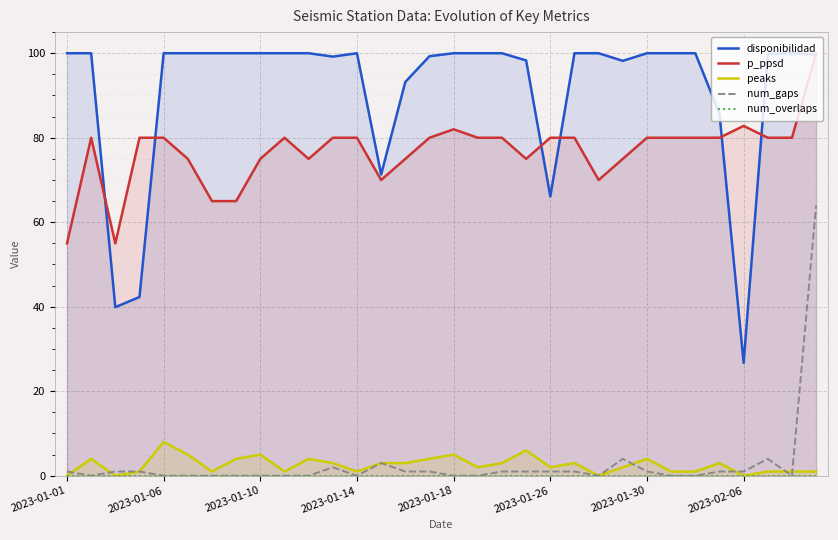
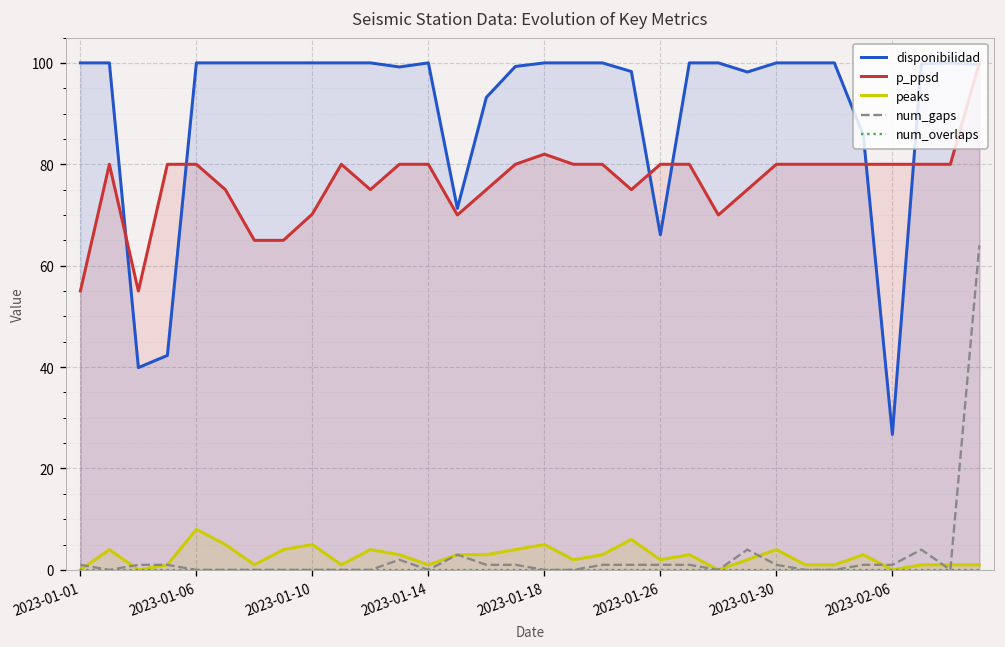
  {
    "disponibilidad": {
      "2023-01-01": 100,
      "2023-01-06": 100,
      "2023-01-10": 100,
      "2023-01-14": 100,
      "2023-01-18": 100,
      "2023-01-26": 66,
      "2023-01-30": 100,
      "2023-02-06": 27
    },
    "p_ppsd": {
      "2023-01-01": 55,
      "2023-01-06": 80,
-     "2023-01-10": 75,
+     "2023-01-10": 70,
      "2023-01-14": 80,
      "2023-01-18": 82,
      "2023-01-26": 80,
      "2023-01-30": 80,
-     "2023-02-06": 83
+     "2023-02-06": 80
    },
    "peaks": {
      "2023-01-06": 8,
      "2023-01-10": 5,
      "2023-01-14": 1,
      "2023-01-18": 5,
      "2023-01-26": 2,
      "2023-01-30": 4
    },
    "num_gaps": {
      "2023-01-01": 1,
      "2023-01-26": 1,
      "2023-01-30": 1,
      "2023-02-06": 1
    },
    "num_overlaps": {
      "2023-01-26": 0,
      "2023-01-30": 0
    }
  }
